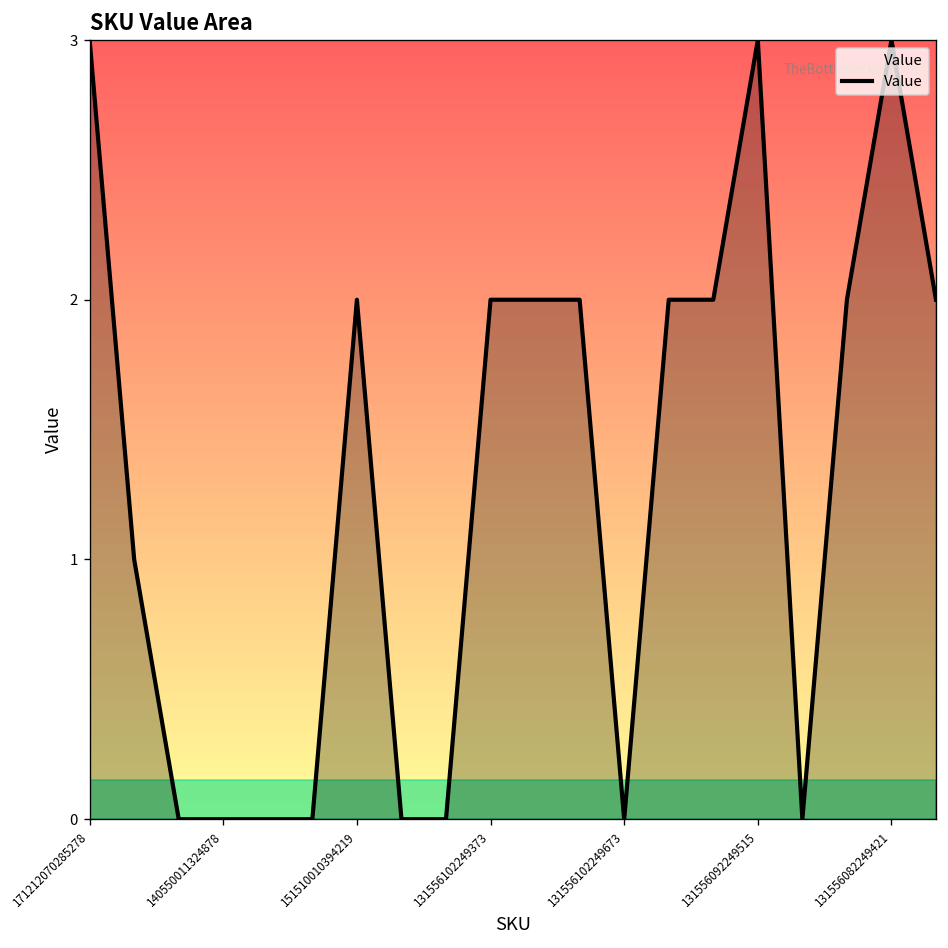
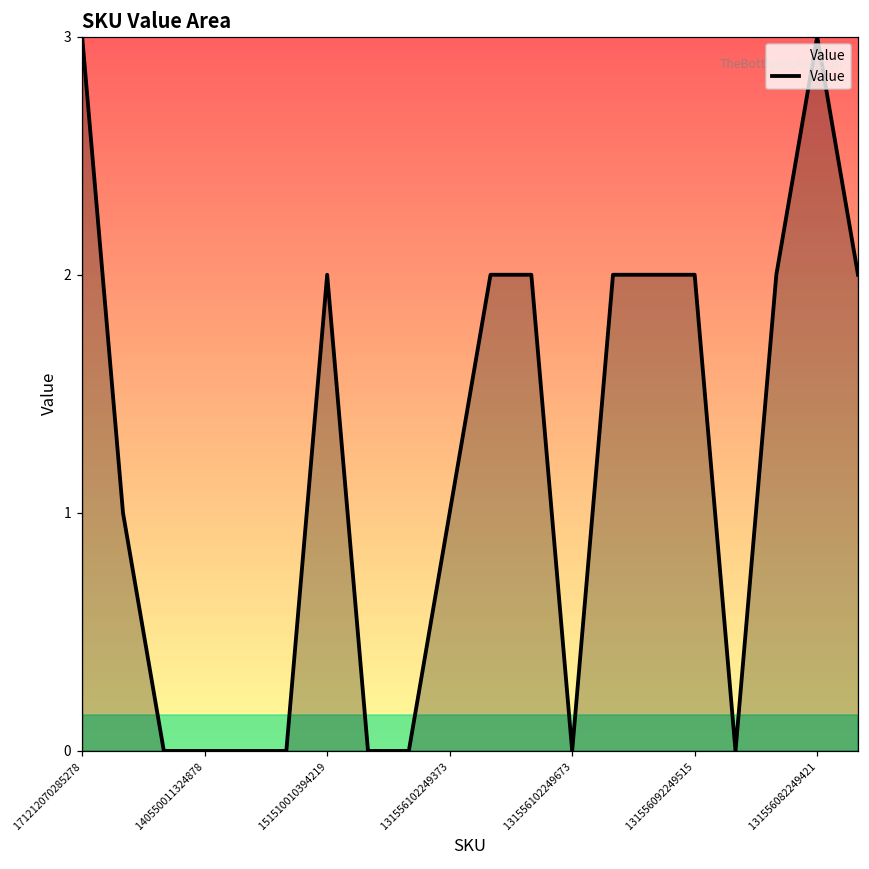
  {
    "171212070285278": 3,
    "151510010394219": 2,
-   "131556102249373": 2,
-   "131556092249515": 3,
+   "131556102249373": 1,
+   "131556092249515": 2,
    "131556082249421": 3
  }
